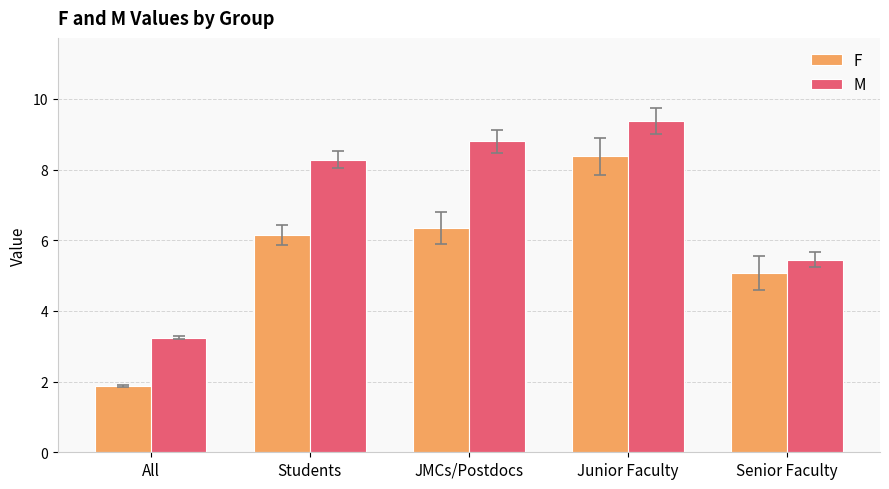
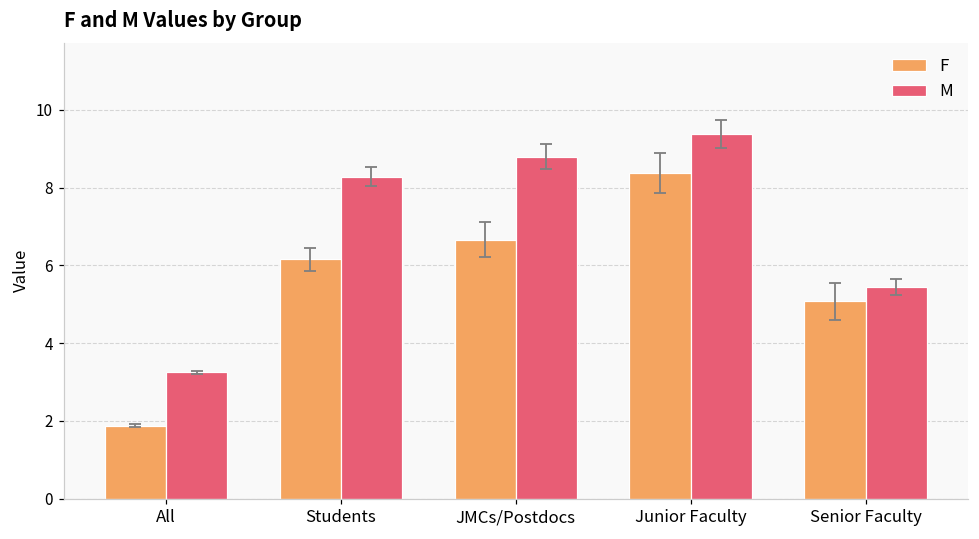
  {
    "F": {
      "All": 1.9,
      "Students": 6.2,
-     "JMCs/Postdocs": 6.3,
+     "JMCs/Postdocs": 6.7,
      "Junior Faculty": 8.4,
      "Senior Faculty": 5.1
    },
    "M": {
      "All": 3.2,
      "Students": 8.3,
      "JMCs/Postdocs": 8.8,
      "Junior Faculty": 9.4,
      "Senior Faculty": 5.4
    }
  }
